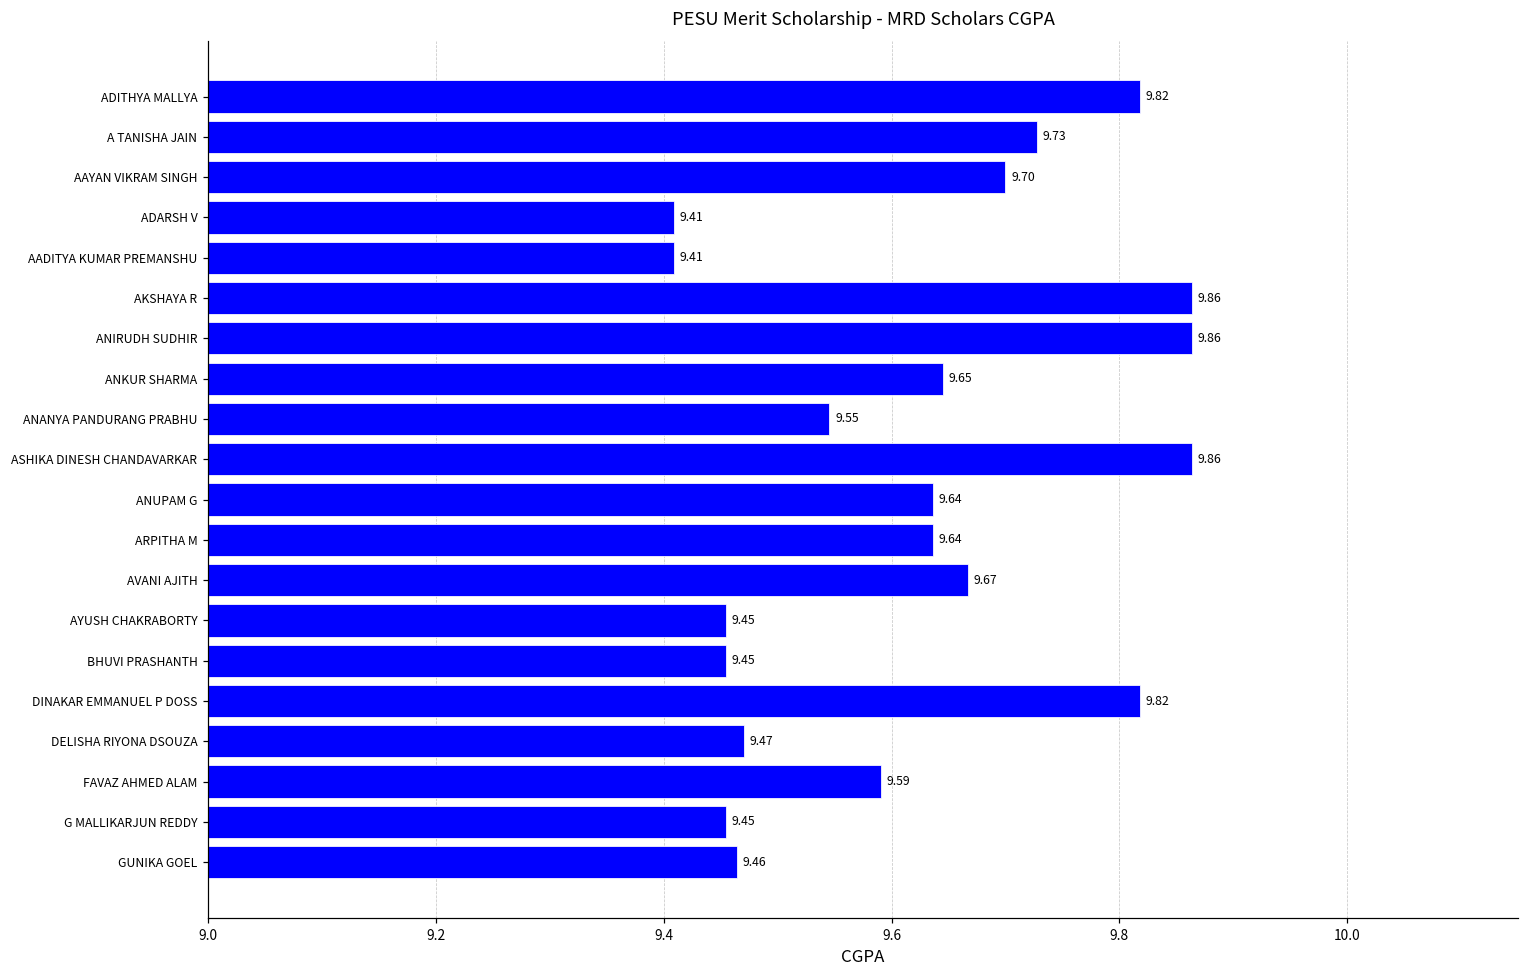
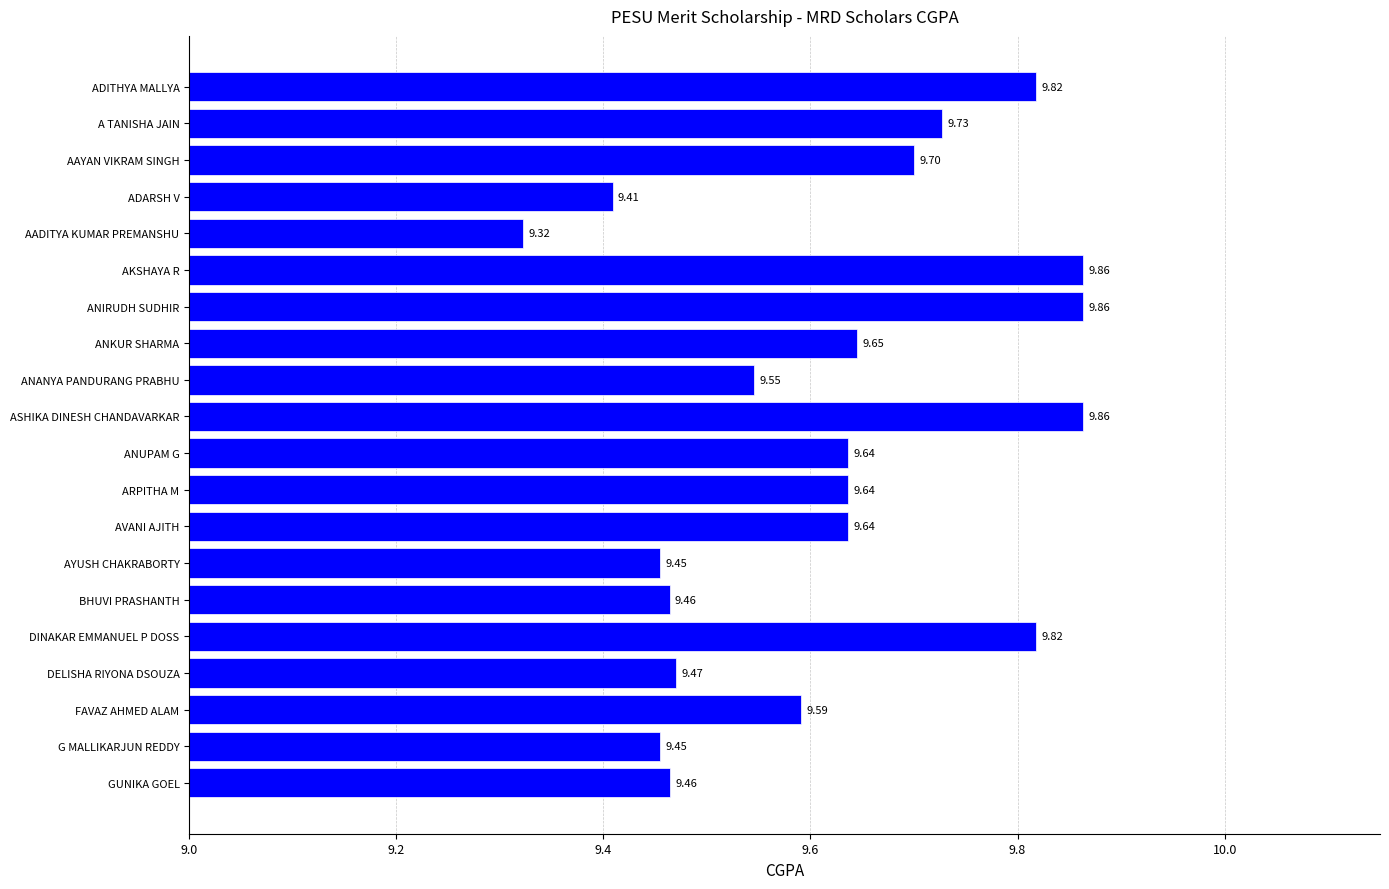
  {
    "ADITHYA MALLYA": 9.82,
    "A TANISHA JAIN": 9.73,
    "AAYAN VIKRAM SINGH": 9.70,
    "ADARSH V": 9.41,
-   "AADITYA KUMAR PREMANSHU": 9.41,
+   "AADITYA KUMAR PREMANSHU": 9.32,
    "AKSHAYA R": 9.86,
    "ANIRUDH SUDHIR": 9.86,
    "ANKUR SHARMA": 9.65,
    "ANANYA PANDURANG PRABHU": 9.55,
    "ASHIKA DINESH CHANDAVARKAR": 9.86,
    "ANUPAM G": 9.64,
    "ARPITHA M": 9.64,
-   "AVANI AJITH": 9.67,
+   "AVANI AJITH": 9.64,
    "AYUSH CHAKRABORTY": 9.45,
-   "BHUVI PRASHANTH": 9.45,
+   "BHUVI PRASHANTH": 9.46,
    "DINAKAR EMMANUEL P DOSS": 9.82,
    "DELISHA RIYONA DSOUZA": 9.47,
    "FAVAZ AHMED ALAM": 9.59,
    "G MALLIKARJUN REDDY": 9.45,
    "GUNIKA GOEL": 9.46
  }
